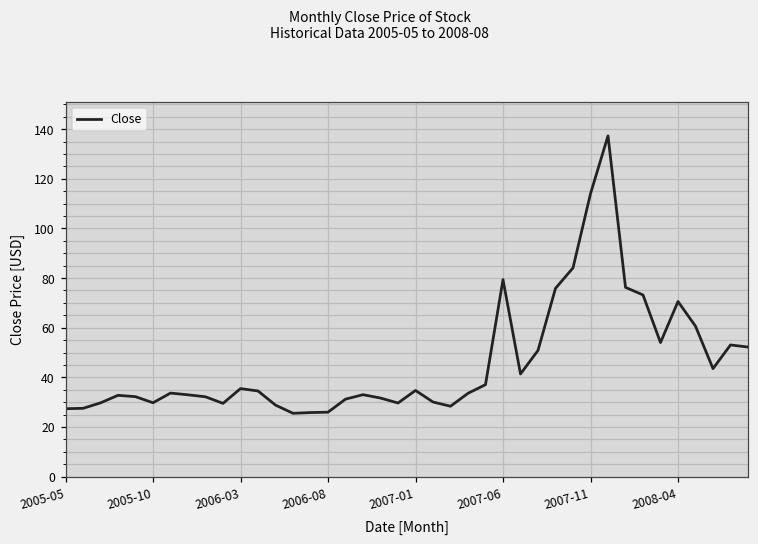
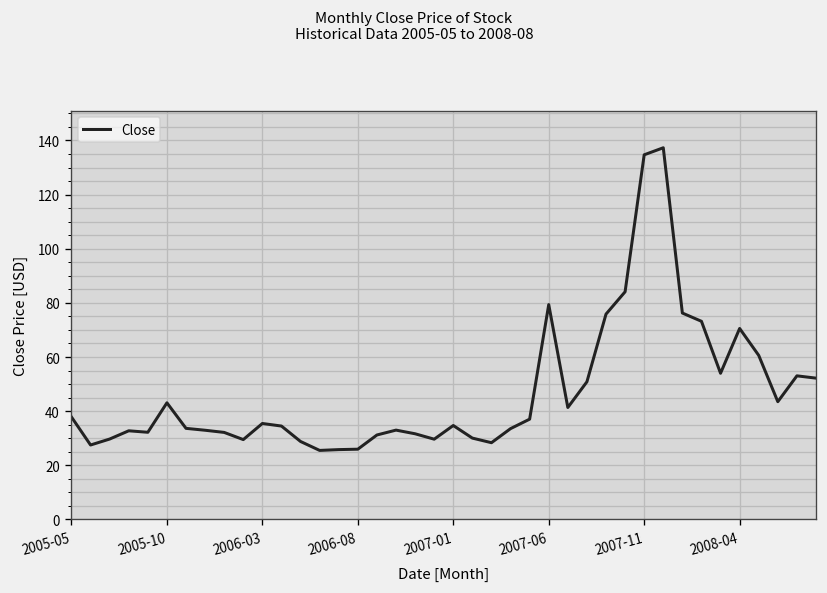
  {
-   "2005-05": 27,
-   "2005-10": 30,
+   "2005-05": 38,
+   "2005-10": 43,
    "2006-03": 35,
    "2006-08": 26,
    "2007-01": 35,
    "2007-06": 79,
-   "2007-11": 114,
+   "2007-11": 135,
    "2008-04": 71
  }
